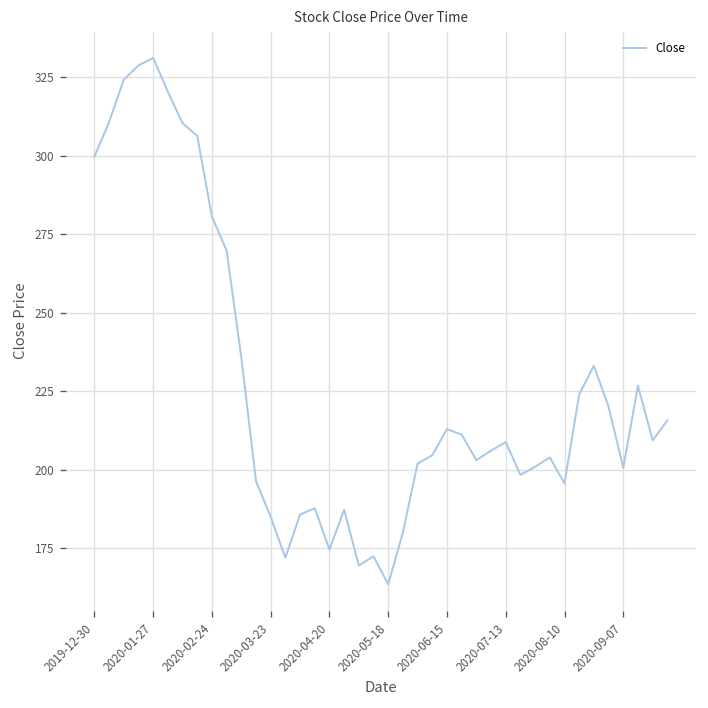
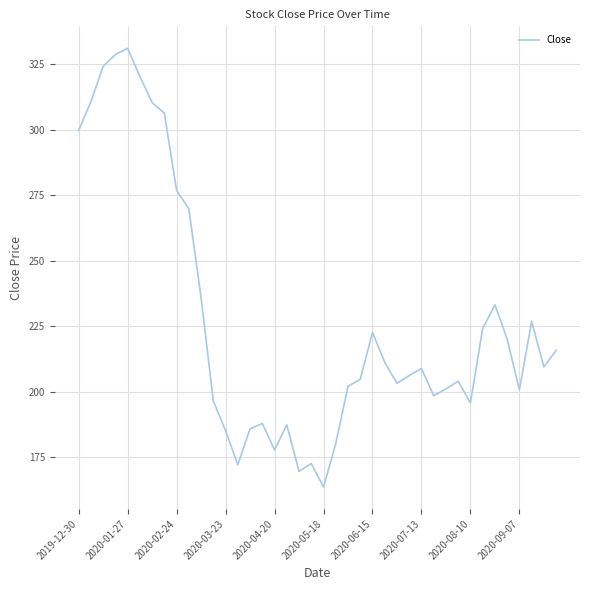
  {
    "2019-12-30": 300,
    "2020-01-27": 331,
-   "2020-02-24": 281,
+   "2020-02-24": 277,
    "2020-03-23": 185,
-   "2020-04-20": 175,
+   "2020-04-20": 178,
    "2020-05-18": 164,
-   "2020-06-15": 213,
+   "2020-06-15": 223,
    "2020-07-13": 209,
    "2020-08-10": 196,
    "2020-09-07": 201
  }
